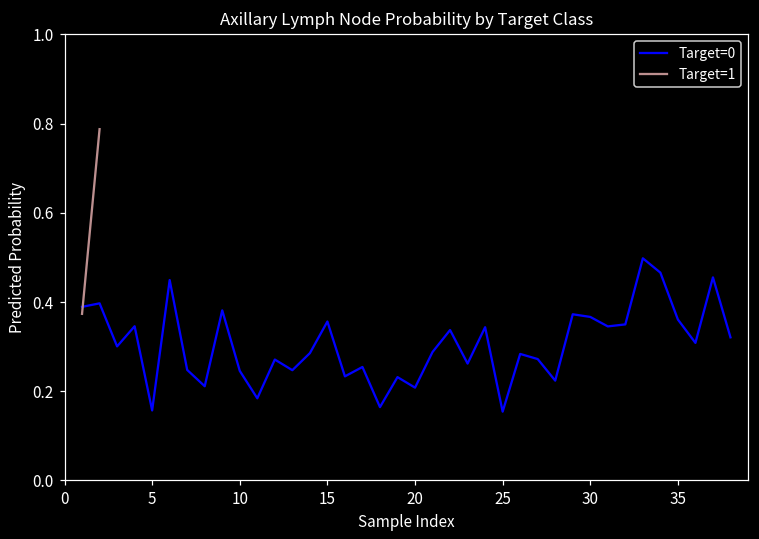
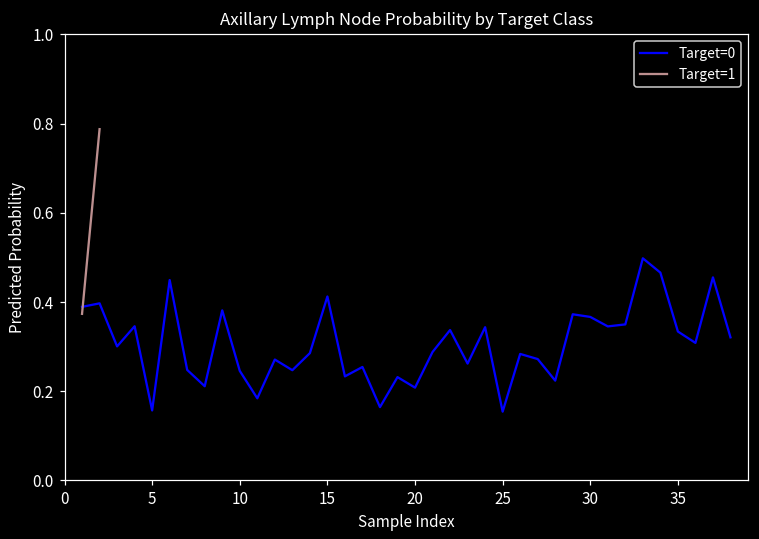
  {
    "Target=0": {
      "5": 0.16,
      "10": 0.25,
-     "15": 0.36,
+     "15": 0.41,
      "20": 0.21,
      "25": 0.15,
      "30": 0.37,
-     "35": 0.36
+     "35": 0.33
    }
  }
